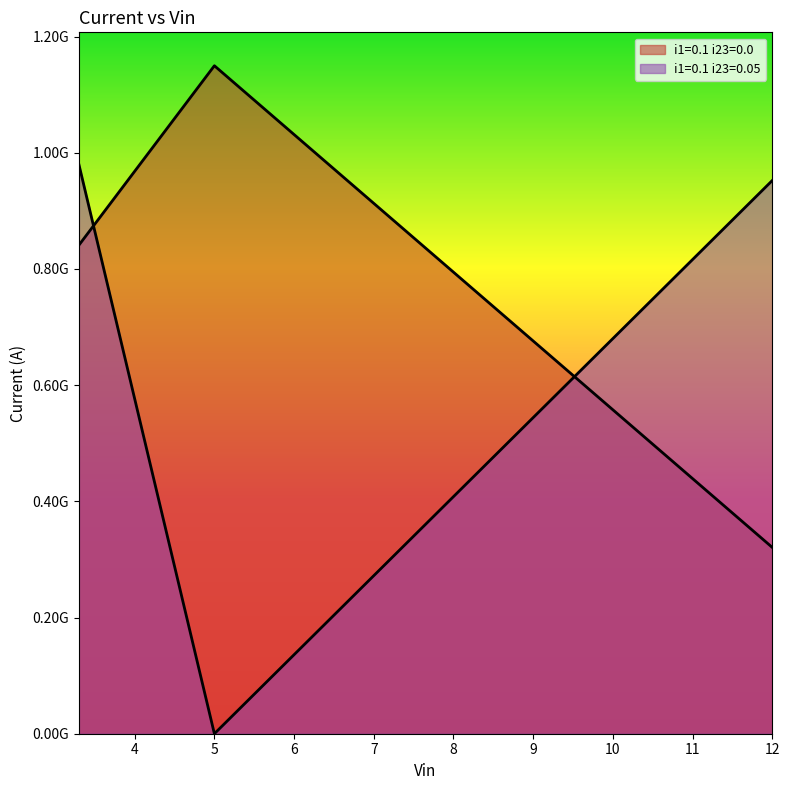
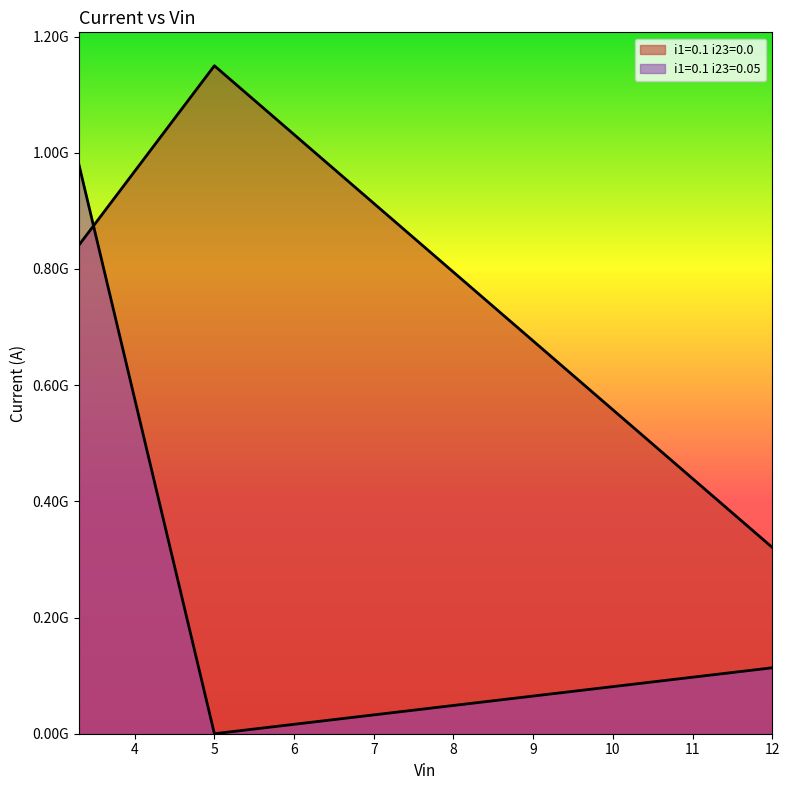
  {
    "i1=0.1 i23=0.0": {
      "5": 1150000000,
      "12": 320000000
    },
    "i1=0.1 i23=0.05": {
      "5": 0,
-     "12": 950000000
+     "12": 110000000
    }
  }
